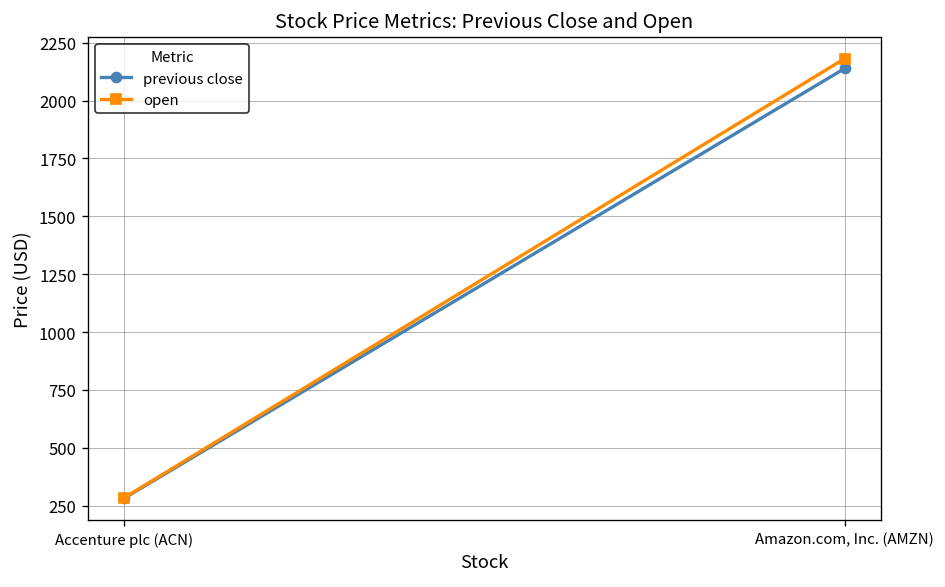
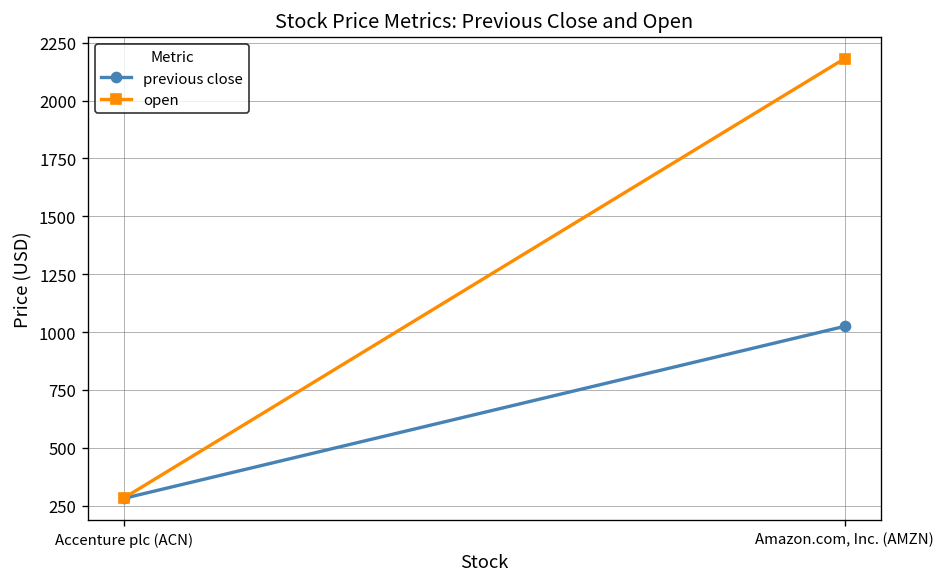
  {
    "previous close": {
-     "Amazon.com, Inc. (AMZN)": 2140
+     "Amazon.com, Inc. (AMZN)": 1020
    },
    "open": {
      "Amazon.com, Inc. (AMZN)": 2180
    }
  }
